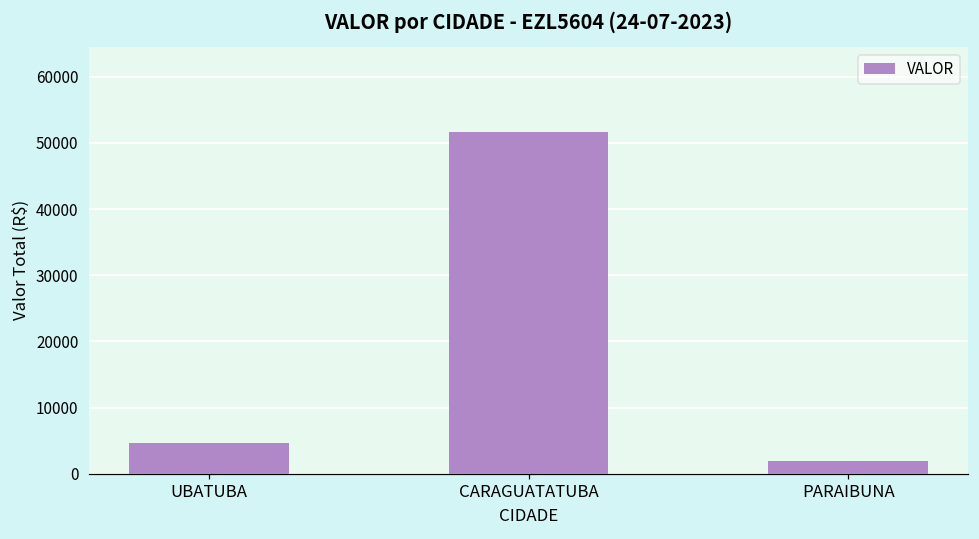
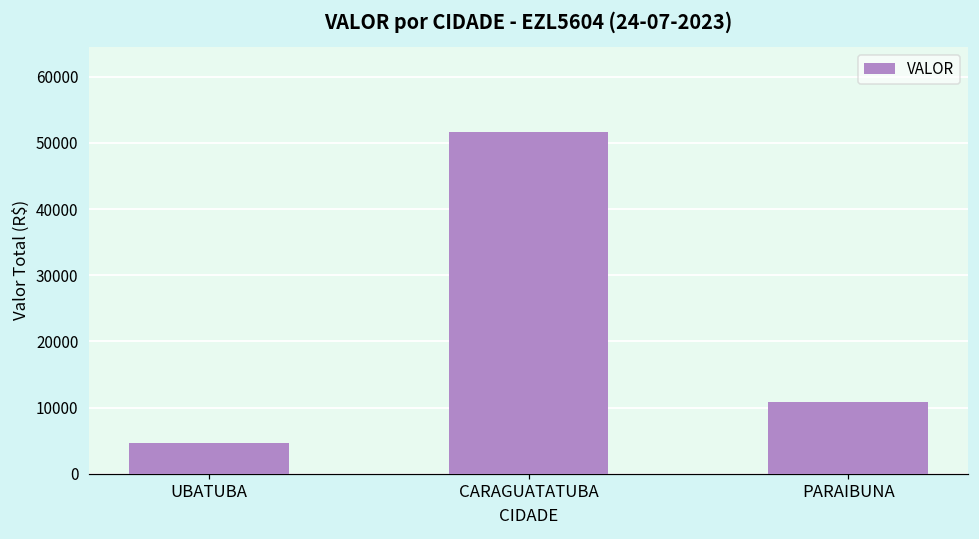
  {
    "UBATUBA": 5000,
    "CARAGUATATUBA": 52000,
-   "PARAIBUNA": 2000
+   "PARAIBUNA": 11000
  }
